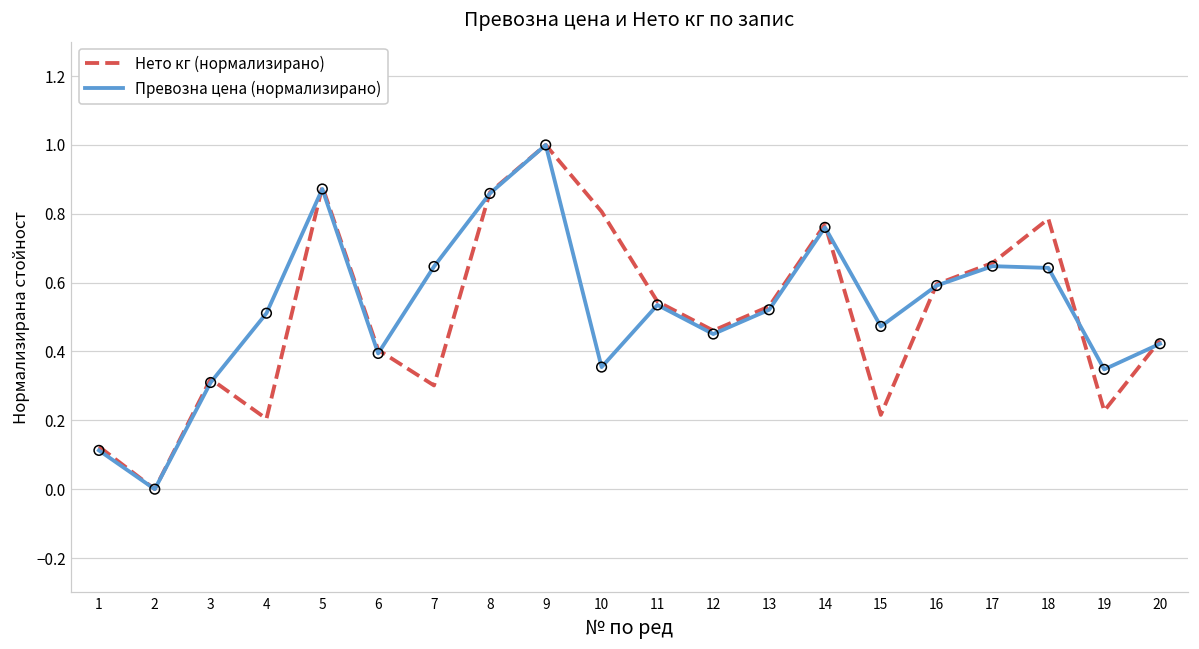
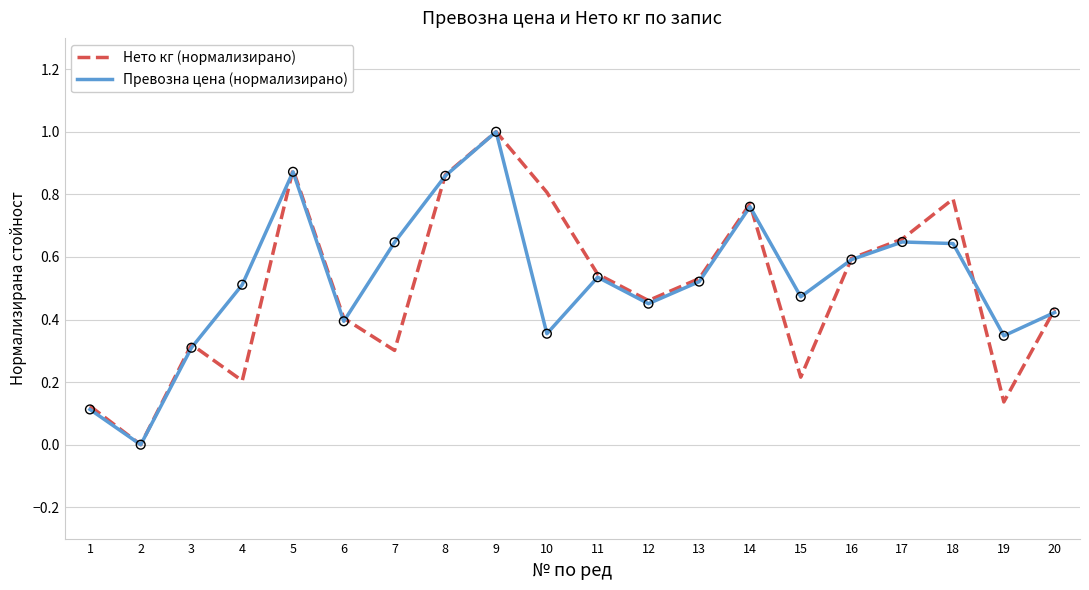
  {
    "Нето кг (нормализирано)": {
      "1": 0.12,
      "3": 0.32,
      "4": 0.20,
      "6": 0.40,
      "7": 0.30,
      "10": 0.81,
      "11": 0.54,
      "12": 0.46,
      "13": 0.53,
      "14": 0.77,
      "15": 0.22,
      "17": 0.66,
      "18": 0.79,
-     "19": 0.23,
+     "19": 0.14,
      "20": 0.43
    },
    "Превозна цена (нормализирано)": {
      "1": 0.11,
      "3": 0.31,
      "4": 0.51,
      "6": 0.39,
      "7": 0.65,
      "10": 0.35,
      "11": 0.54,
      "12": 0.45,
      "13": 0.52,
      "14": 0.76,
      "15": 0.47,
      "17": 0.65,
      "18": 0.64,
      "19": 0.35,
      "20": 0.42
    }
  }
